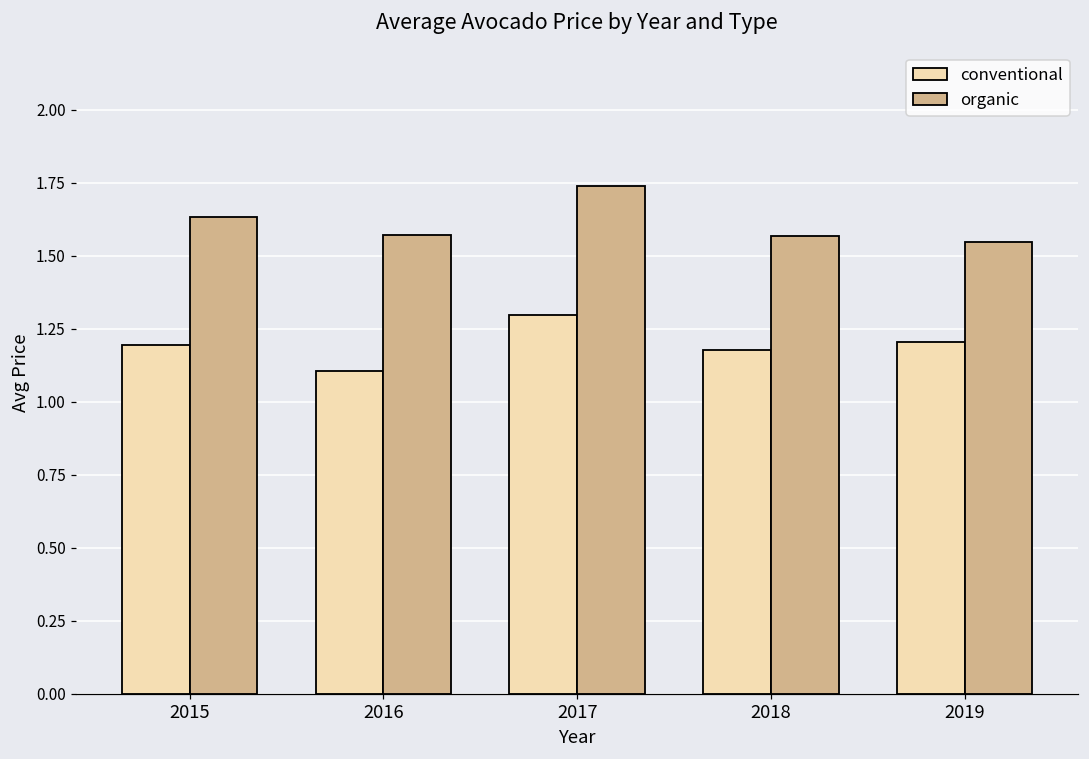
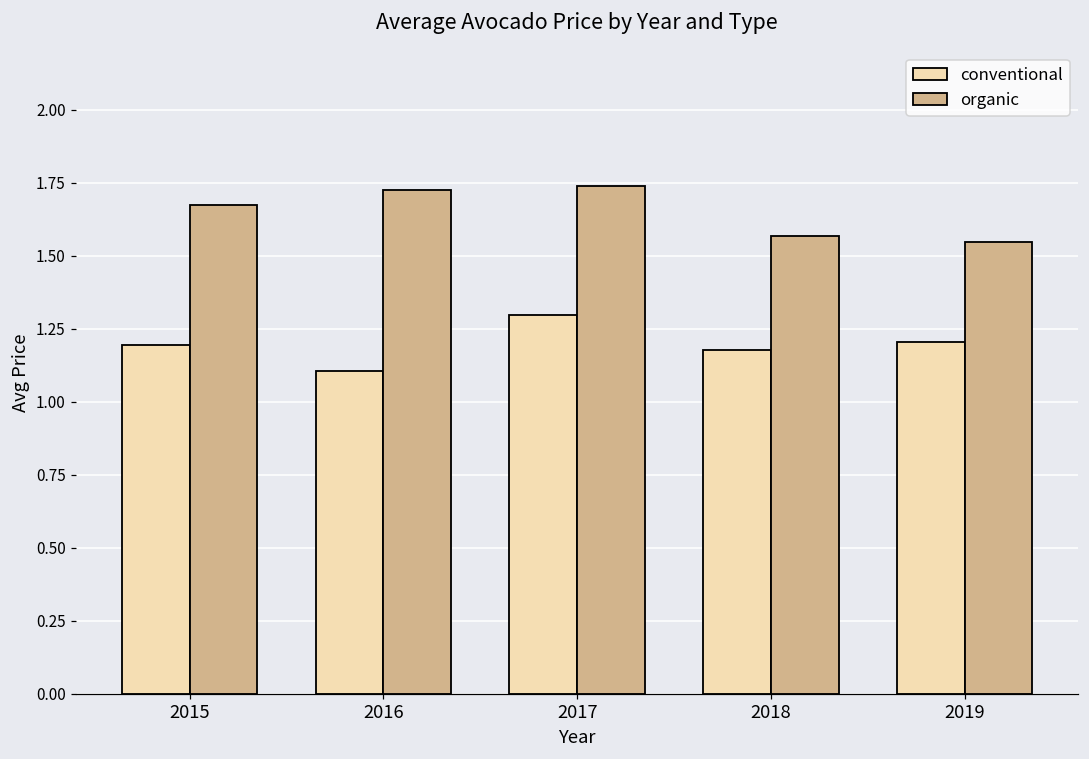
  {
    "conventional": {
      "2015": 1.20,
      "2016": 1.10,
      "2017": 1.30,
      "2018": 1.18,
      "2019": 1.21
    },
    "organic": {
-     "2015": 1.63,
-     "2016": 1.57,
+     "2015": 1.67,
+     "2016": 1.72,
      "2017": 1.74,
      "2018": 1.57,
      "2019": 1.55
    }
  }
